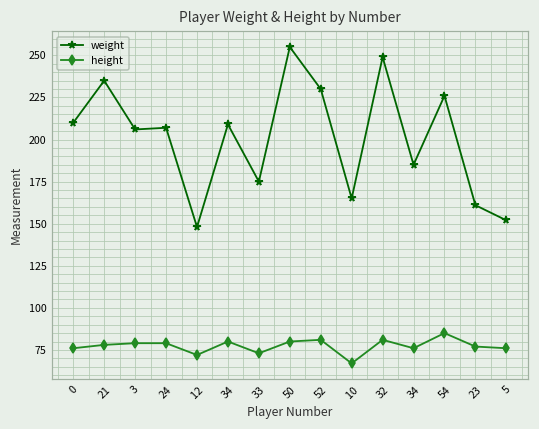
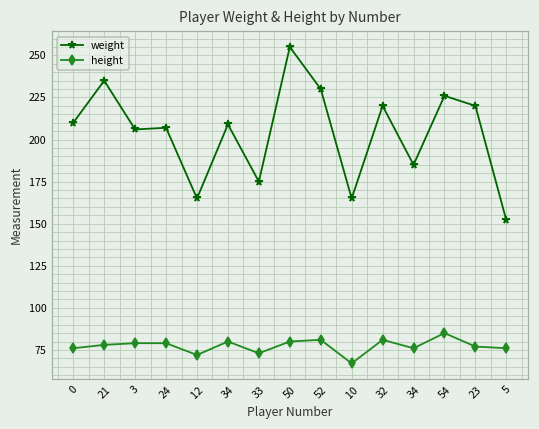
  {
    "weight": {
      "0": 210,
      "21": 235,
      "3": 206,
      "24": 207,
-     "12": 148,
+     "12": 165,
      "33": 175,
      "50": 255,
      "52": 230,
      "10": 165,
-     "32": 249,
+     "32": 220,
      "54": 226,
-     "23": 161,
+     "23": 220,
      "5": 152
    },
    "height": {
      "0": 76,
      "21": 78,
      "3": 79,
      "24": 79,
      "12": 72,
      "33": 73,
      "50": 80,
      "52": 81,
      "10": 67,
      "32": 81,
      "54": 85,
      "23": 77,
      "5": 76
    }
  }
